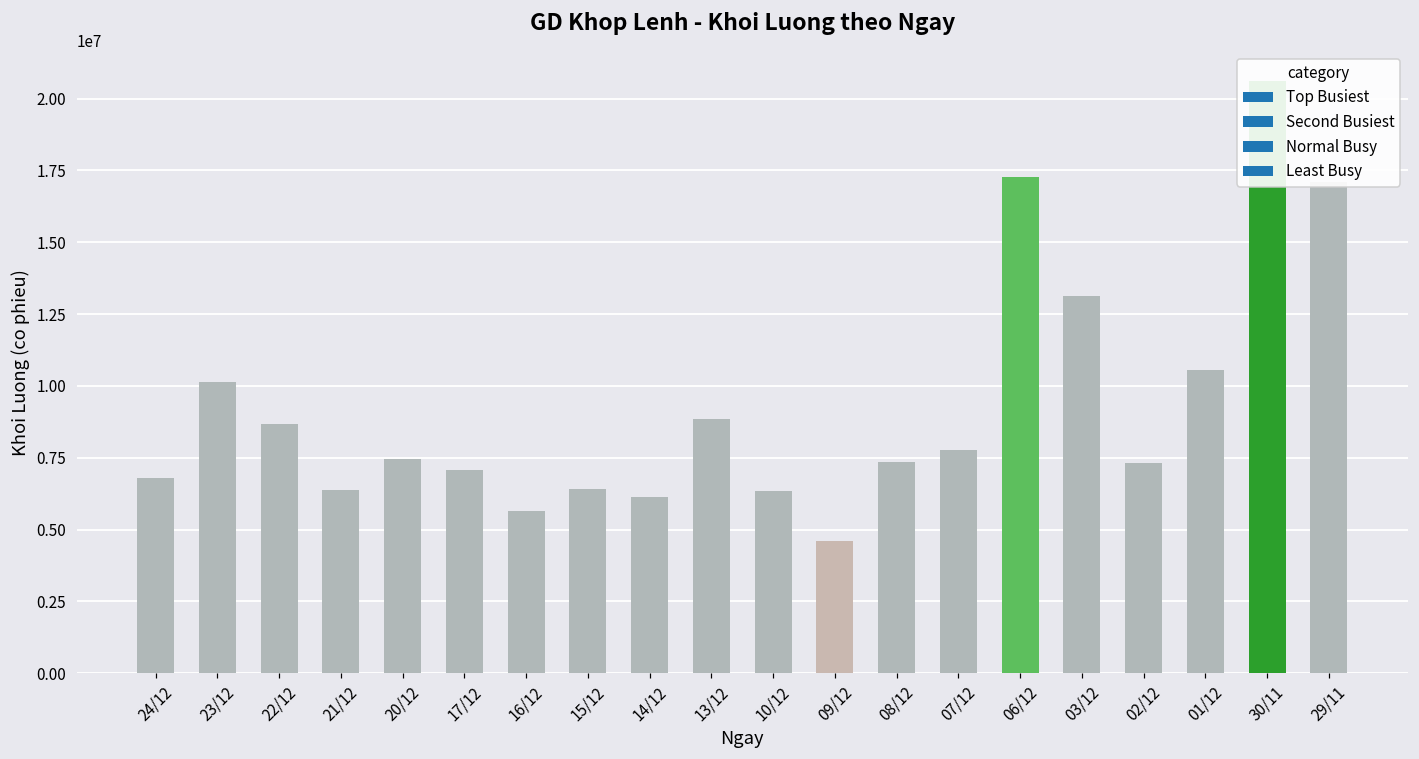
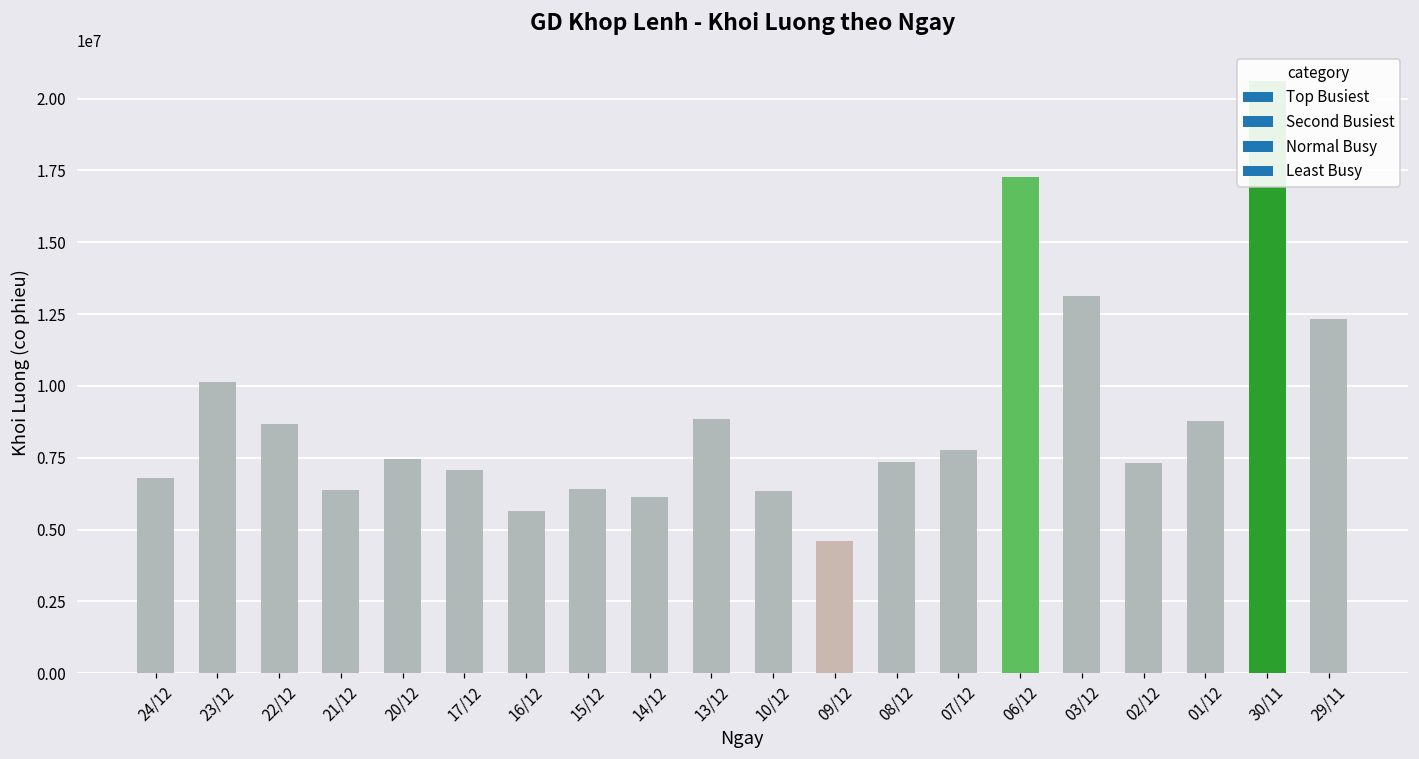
  {
    "24/12": 6800000,
    "23/12": 10100000,
    "22/12": 8700000,
    "21/12": 6400000,
    "20/12": 7500000,
    "17/12": 7100000,
    "16/12": 5700000,
    "15/12": 6400000,
    "14/12": 6100000,
    "13/12": 8900000,
    "10/12": 6300000,
    "09/12": 4600000,
    "08/12": 7400000,
    "07/12": 7800000,
    "06/12": 17300000,
    "03/12": 13100000,
    "02/12": 7300000,
-   "01/12": 10600000,
-   "29/11": 17100000
+   "01/12": 8800000,
+   "29/11": 12300000
  }
